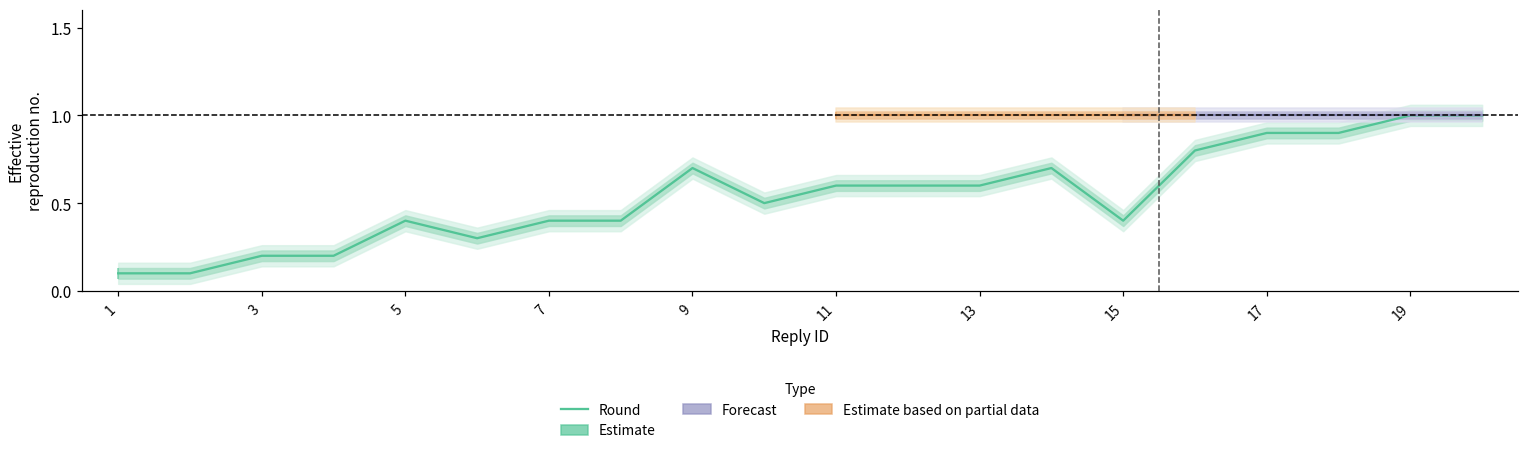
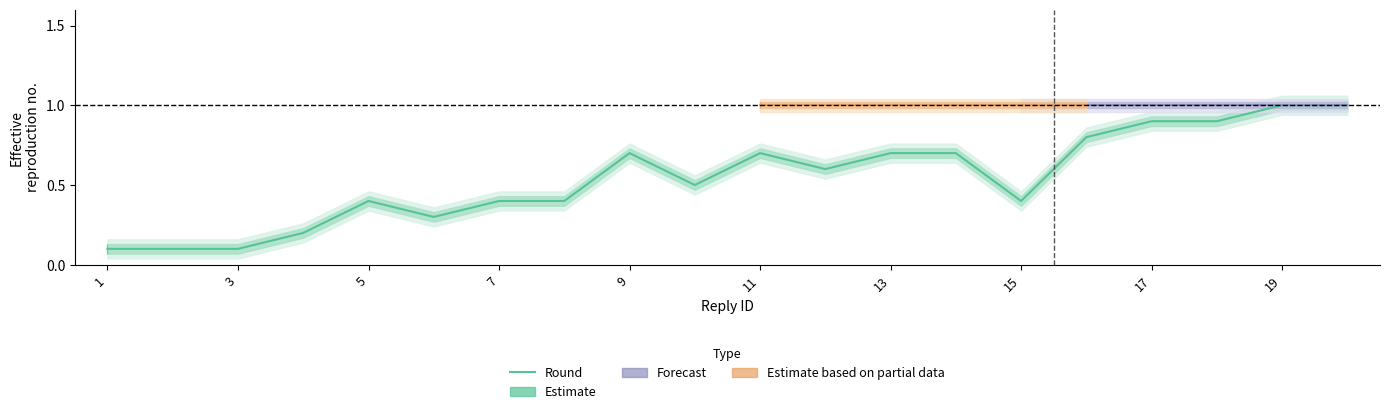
  {
    "Round": {
      "1": 0.10,
-     "3": 0.20,
+     "3": 0.10,
      "5": 0.40,
      "7": 0.40,
      "9": 0.70,
-     "11": 0.60,
-     "13": 0.60,
+     "11": 0.70,
+     "13": 0.70,
      "15": 0.40,
      "17": 0.90
    }
  }
